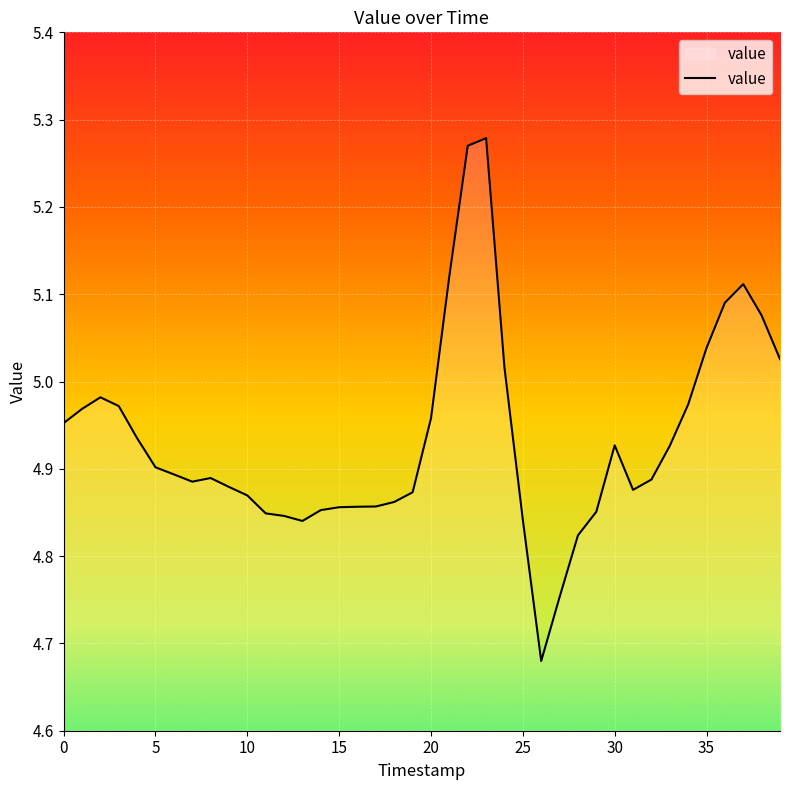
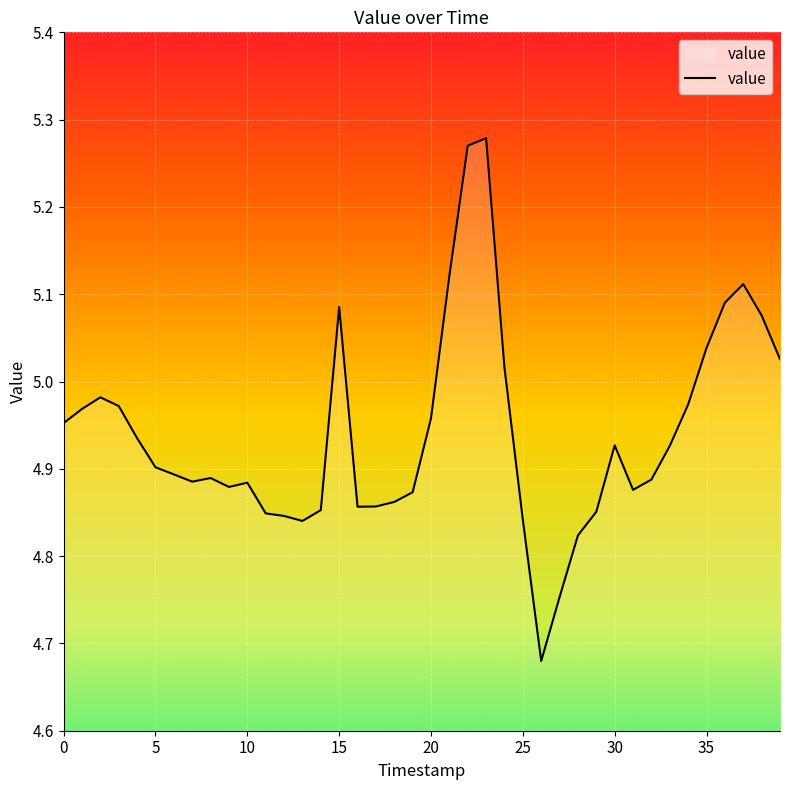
  {
    "0": 4.95,
    "5": 4.90,
-   "10": 4.87,
-   "15": 4.86,
+   "10": 4.88,
+   "15": 5.09,
    "20": 4.96,
    "25": 4.84,
    "30": 4.93,
    "35": 5.04
  }
